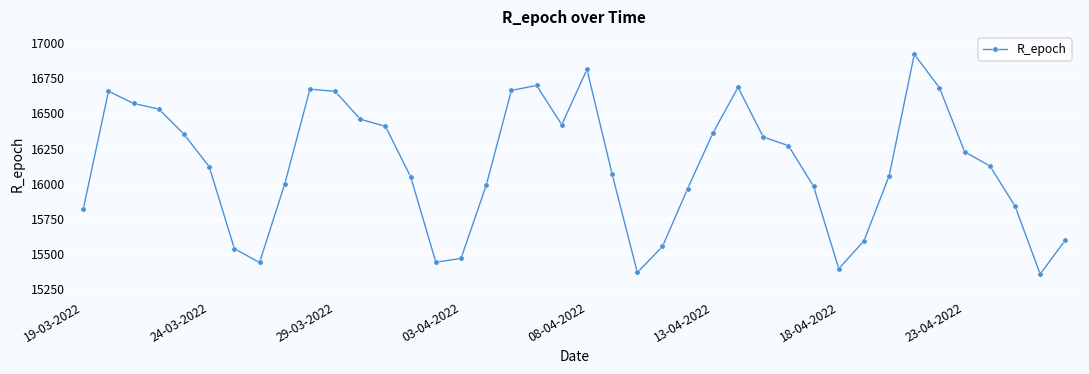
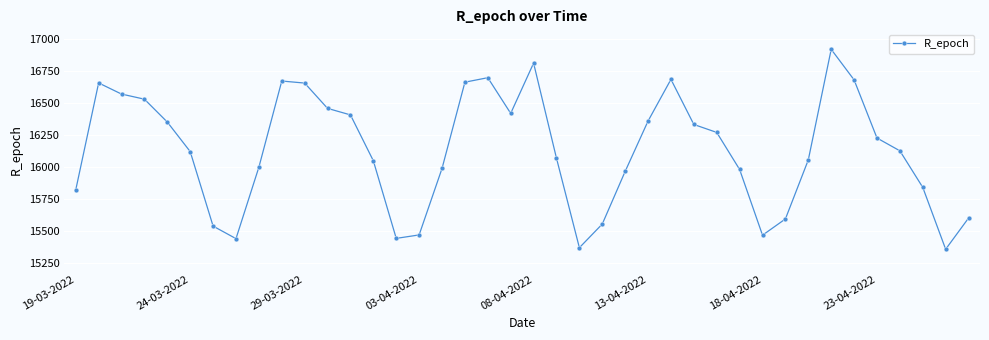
  {
    "19-03-2022": 15820,
    "24-03-2022": 16120,
    "29-03-2022": 16660,
    "03-04-2022": 15470,
    "08-04-2022": 16810,
    "13-04-2022": 16360,
-   "18-04-2022": 15400,
+   "18-04-2022": 15470,
    "23-04-2022": 16230
  }
